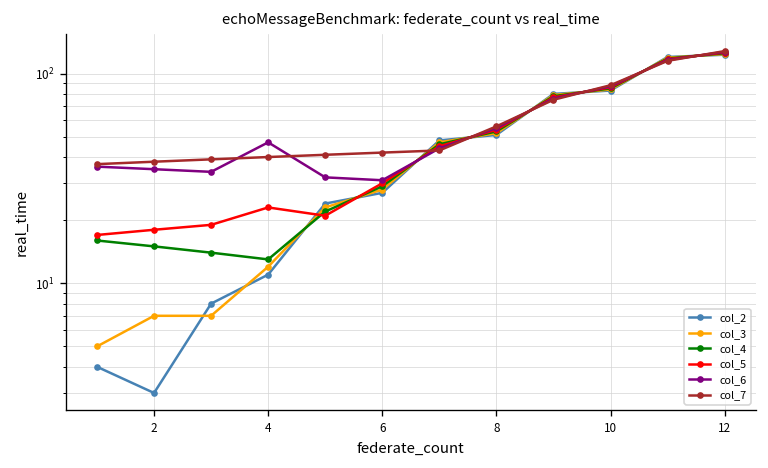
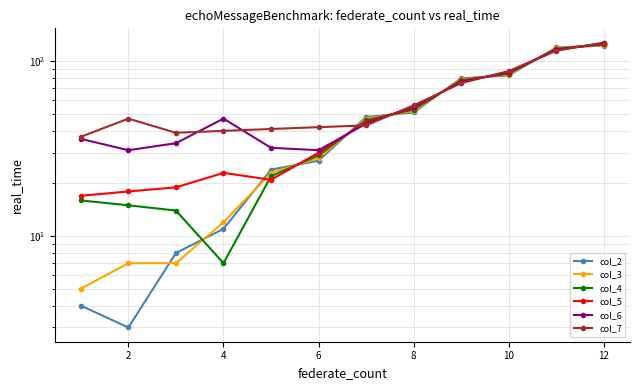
  {
    "col_2": {
      "2": 3,
      "4": 11,
      "6": 27
    },
    "col_3": {
      "2": 7,
      "4": 12,
      "6": 28
    },
    "col_4": {
      "2": 15,
-     "4": 13,
+     "4": 7,
      "6": 29
    },
    "col_5": {
      "2": 18,
      "4": 23
    },
    "col_6": {
-     "2": 35,
+     "2": 31,
      "4": 47
    },
    "col_7": {
-     "2": 38,
+     "2": 47,
      "4": 40,
      "6": 42
    }
  }
